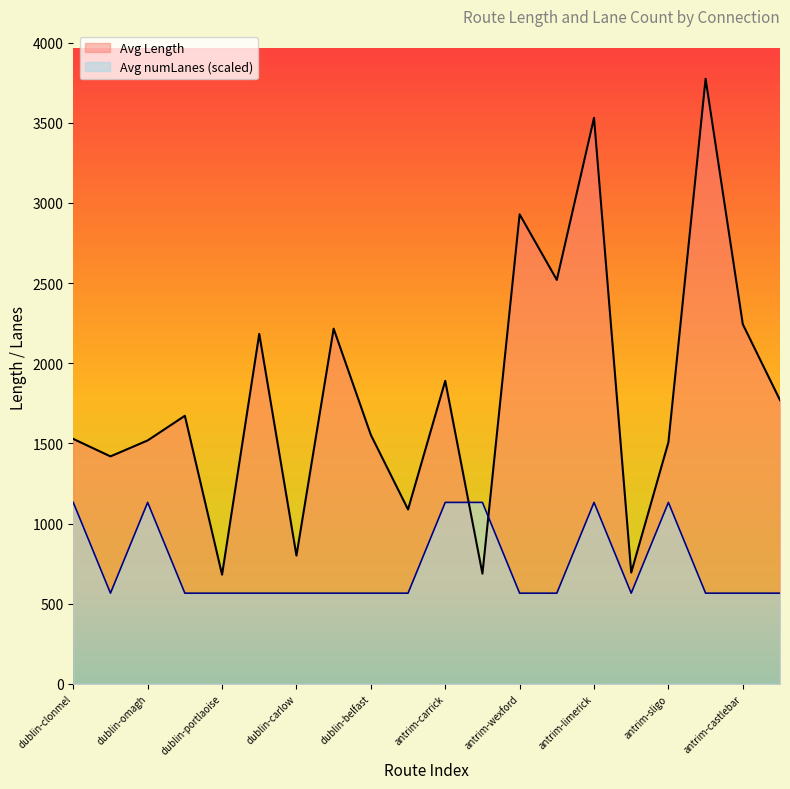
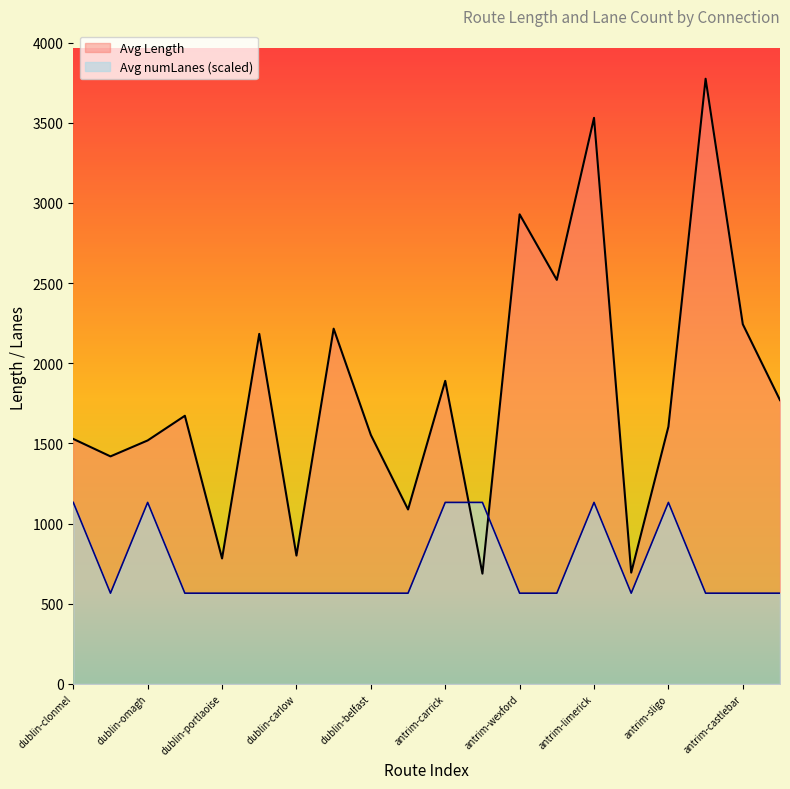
  {
    "Avg Length": {
      "dublin-clonmel": 1530,
      "dublin-omagh": 1520,
-     "dublin-portlaoise": 680,
+     "dublin-portlaoise": 780,
      "dublin-carlow": 800,
      "dublin-belfast": 1550,
      "antrim-carrick": 1890,
      "antrim-wexford": 2930,
      "antrim-limerick": 3530,
-     "antrim-sligo": 1510,
+     "antrim-sligo": 1600,
      "antrim-castlebar": 2240
    },
    "Avg numLanes (scaled)": {
      "dublin-clonmel": 1130,
      "dublin-omagh": 1130,
      "dublin-portlaoise": 570,
      "dublin-carlow": 570,
      "dublin-belfast": 570,
      "antrim-carrick": 1130,
      "antrim-wexford": 570,
      "antrim-limerick": 1130,
      "antrim-sligo": 1130,
      "antrim-castlebar": 570
    }
  }
